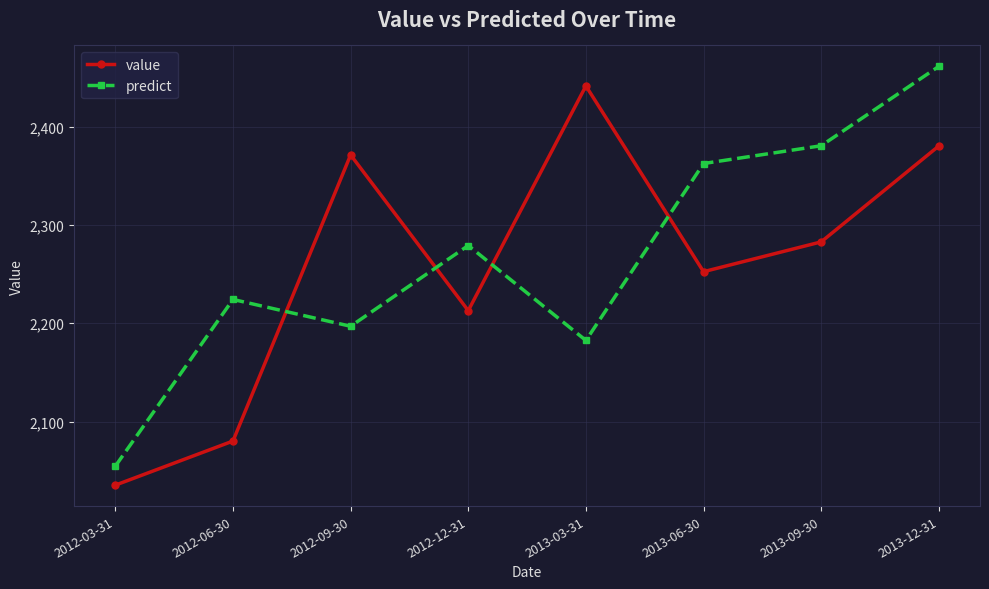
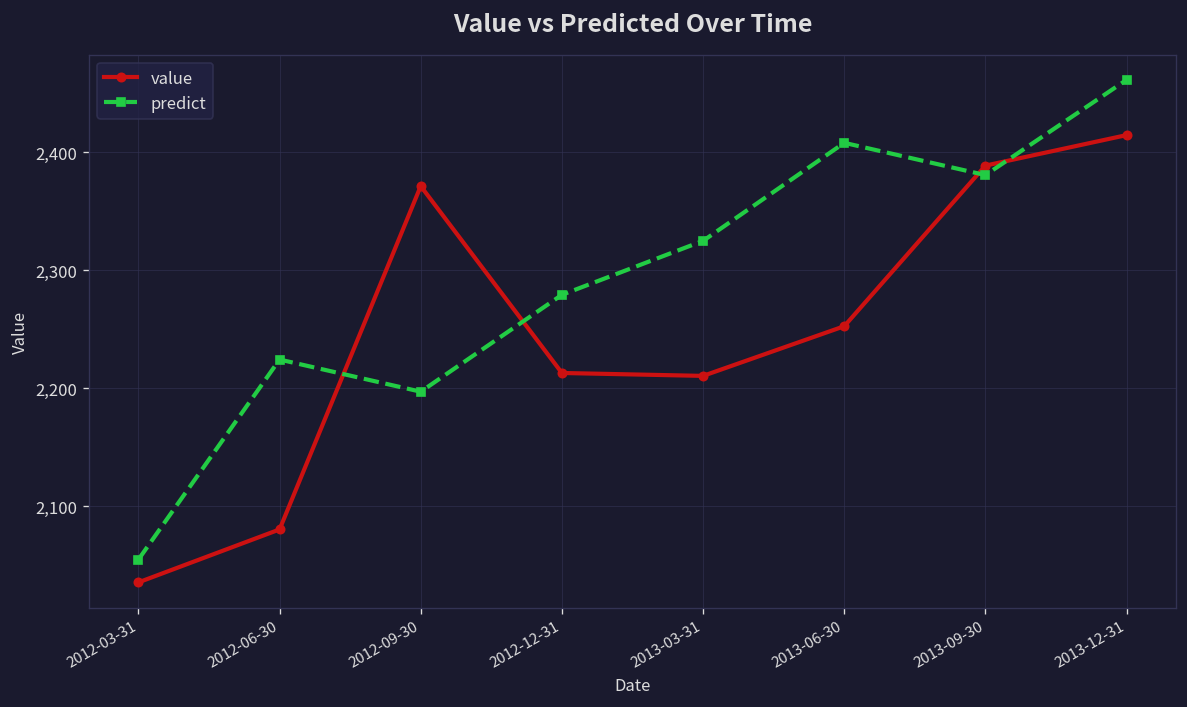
  {
    "value": {
      "2012-03-31": "2,040",
      "2012-06-30": "2,080",
      "2012-09-30": "2,370",
      "2012-12-31": "2,210",
-     "2013-03-31": "2,440",
+     "2013-03-31": "2,210",
      "2013-06-30": "2,250",
-     "2013-09-30": "2,280",
-     "2013-12-31": "2,380"
+     "2013-09-30": "2,390",
+     "2013-12-31": "2,410"
    },
    "predict": {
      "2012-03-31": "2,050",
      "2012-06-30": "2,220",
      "2012-09-30": "2,200",
      "2012-12-31": "2,280",
-     "2013-03-31": "2,180",
-     "2013-06-30": "2,360",
+     "2013-03-31": "2,320",
+     "2013-06-30": "2,410",
      "2013-09-30": "2,380",
      "2013-12-31": "2,460"
    }
  }
